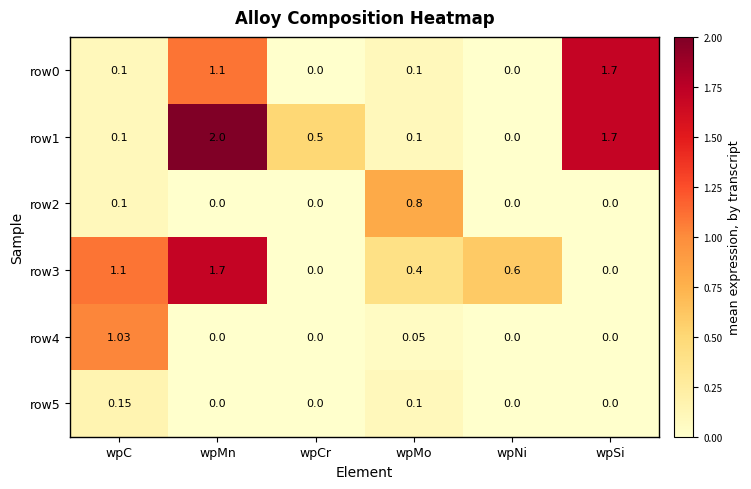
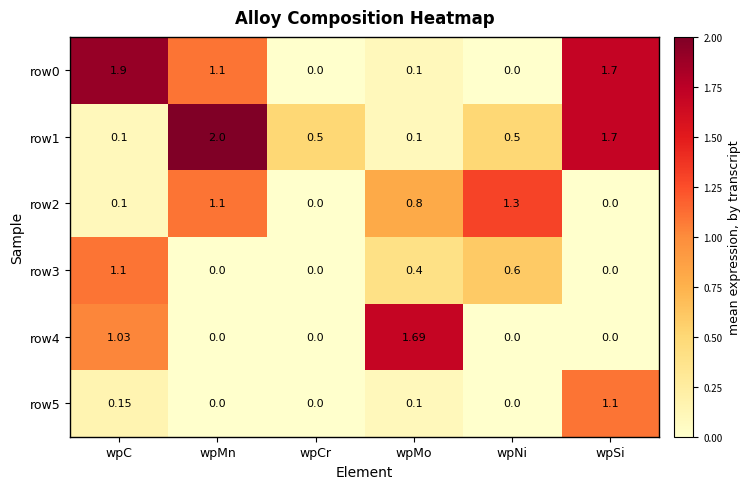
  {
    "row0": {
-     "wpC": 0.1,
+     "wpC": 1.9,
      "wpMn": 1.1,
      "wpCr": 0.0,
      "wpMo": 0.1,
      "wpNi": 0.0,
      "wpSi": 1.7
    },
    "row1": {
      "wpC": 0.1,
      "wpMn": 2.0,
      "wpCr": 0.5,
      "wpMo": 0.1,
-     "wpNi": 0.0,
+     "wpNi": 0.5,
      "wpSi": 1.7
    },
    "row2": {
      "wpC": 0.1,
-     "wpMn": 0.0,
+     "wpMn": 1.1,
      "wpCr": 0.0,
      "wpMo": 0.8,
-     "wpNi": 0.0,
+     "wpNi": 1.3,
      "wpSi": 0.0
    },
    "row3": {
      "wpC": 1.1,
-     "wpMn": 1.7,
+     "wpMn": 0.0,
      "wpCr": 0.0,
      "wpMo": 0.4,
      "wpNi": 0.6,
      "wpSi": 0.0
    },
    "row4": {
      "wpC": 1.03,
      "wpMn": 0.0,
      "wpCr": 0.0,
-     "wpMo": 0.05,
+     "wpMo": 1.69,
      "wpNi": 0.0,
      "wpSi": 0.0
    },
    "row5": {
      "wpC": 0.15,
      "wpMn": 0.0,
      "wpCr": 0.0,
      "wpMo": 0.1,
      "wpNi": 0.0,
-     "wpSi": 0.0
+     "wpSi": 1.1
    }
  }
